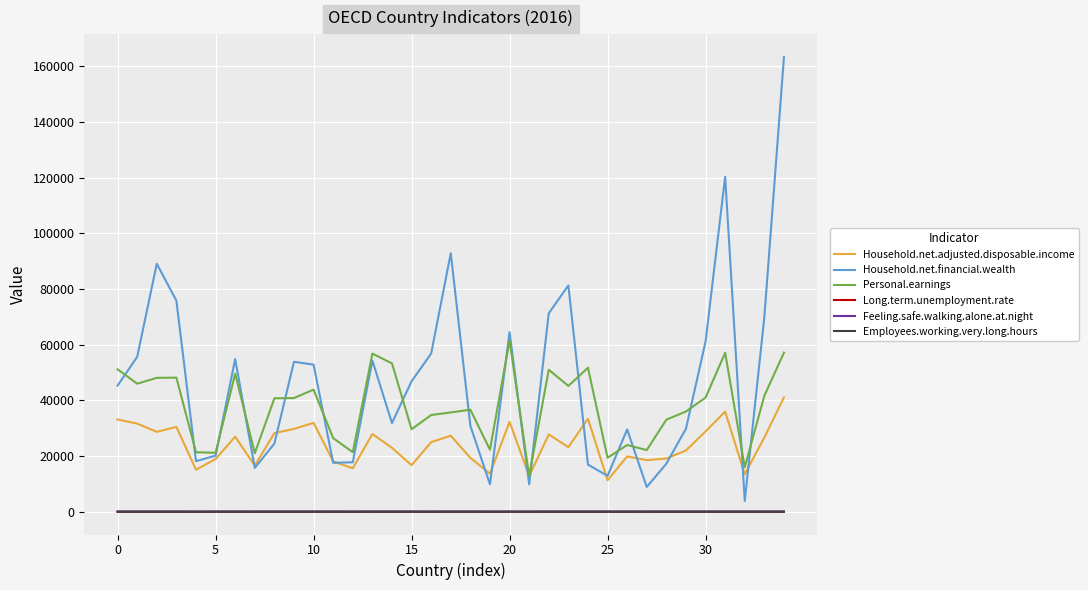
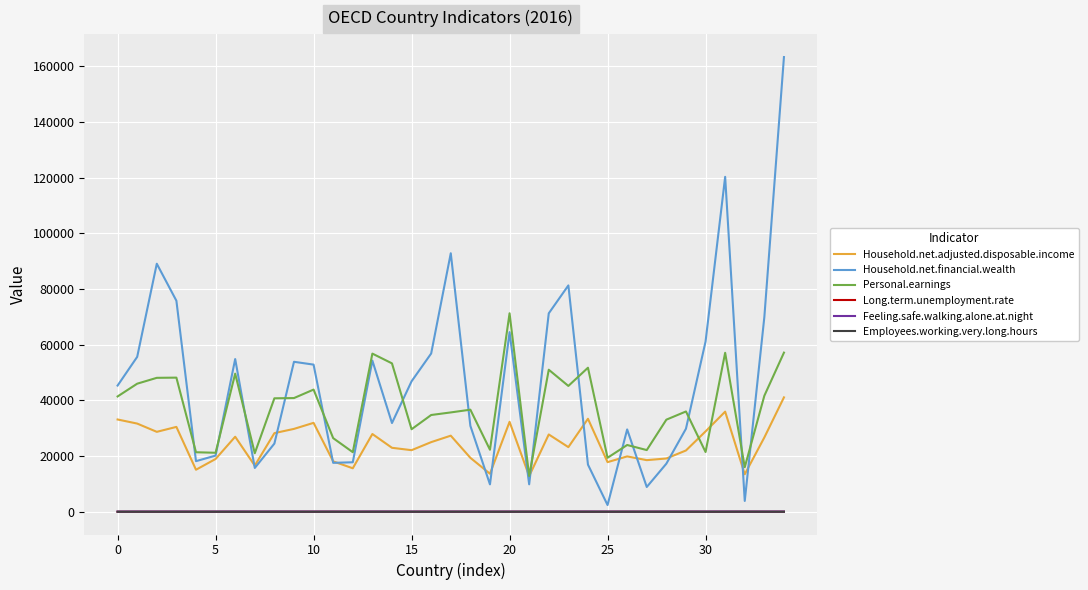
  {
    "Household.net.adjusted.disposable.income": {
      "0": 33000,
      "5": 19000,
      "10": 32000,
-     "15": 17000,
+     "15": 22000,
      "20": 32000,
-     "25": 11000,
+     "25": 18000,
      "30": 29000
    },
    "Household.net.financial.wealth": {
      "0": 45000,
      "5": 20000,
      "10": 53000,
      "15": 47000,
      "20": 65000,
-     "25": 13000,
+     "25": 2000,
      "30": 61000
    },
    "Personal.earnings": {
-     "0": 51000,
+     "0": 41000,
      "5": 21000,
      "10": 44000,
      "15": 30000,
-     "20": 62000,
+     "20": 71000,
      "25": 19000,
-     "30": 41000
+     "30": 21000
    },
    "Employees.working.very.long.hours": {
      "0": 0,
      "5": 0,
      "10": 0,
      "15": 0,
      "20": 0,
      "25": 0,
      "30": 0
    }
  }
